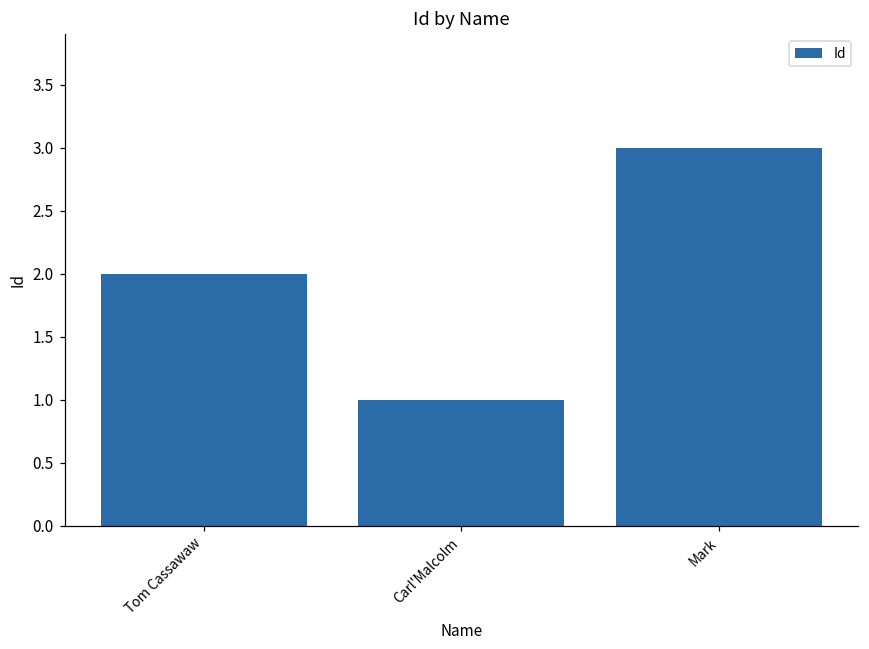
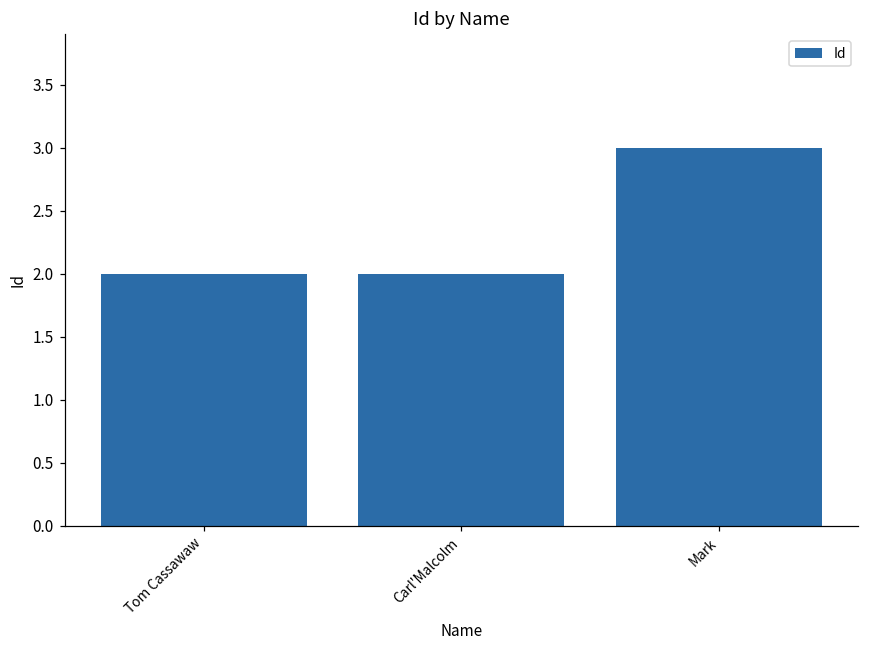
  {
    "Tom Cassawaw": 2,
-   "Carl'Malcolm": 1,
+   "Carl'Malcolm": 2,
    "Mark": 3
  }
